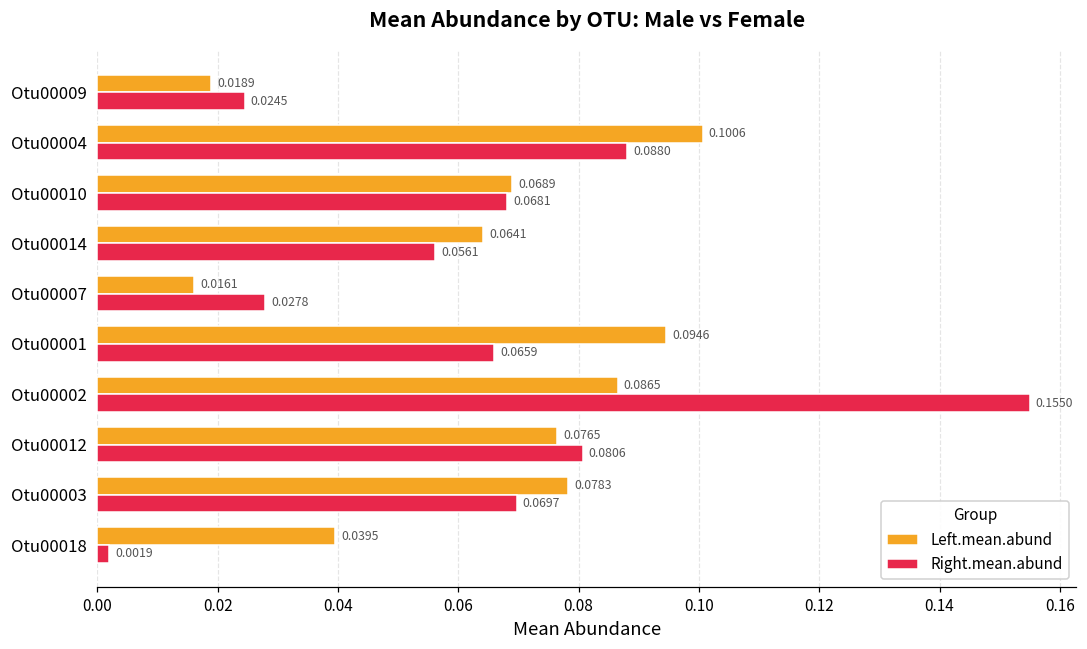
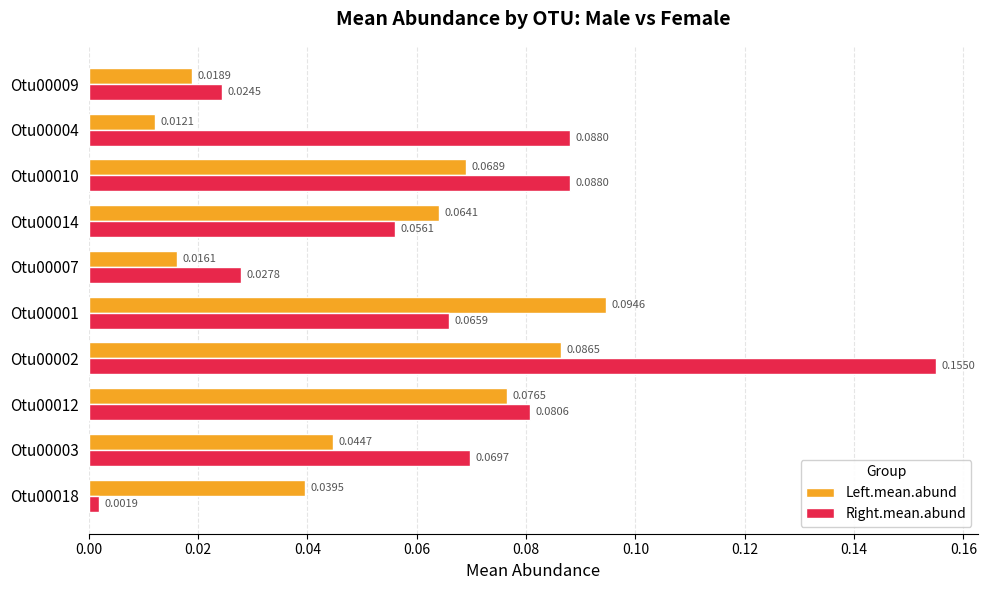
  {
    "Left.mean.abund": {
      "Otu00009": 0.0189,
-     "Otu00004": 0.1006,
+     "Otu00004": 0.0121,
      "Otu00010": 0.0689,
      "Otu00014": 0.0641,
      "Otu00007": 0.0161,
      "Otu00001": 0.0946,
      "Otu00002": 0.0865,
      "Otu00012": 0.0765,
-     "Otu00003": 0.0783,
+     "Otu00003": 0.0447,
      "Otu00018": 0.0395
    },
    "Right.mean.abund": {
      "Otu00009": 0.0245,
      "Otu00004": 0.0880,
-     "Otu00010": 0.0681,
+     "Otu00010": 0.0880,
      "Otu00014": 0.0561,
      "Otu00007": 0.0278,
      "Otu00001": 0.0659,
      "Otu00002": 0.1550,
      "Otu00012": 0.0806,
      "Otu00003": 0.0697,
      "Otu00018": 0.0019
    }
  }
